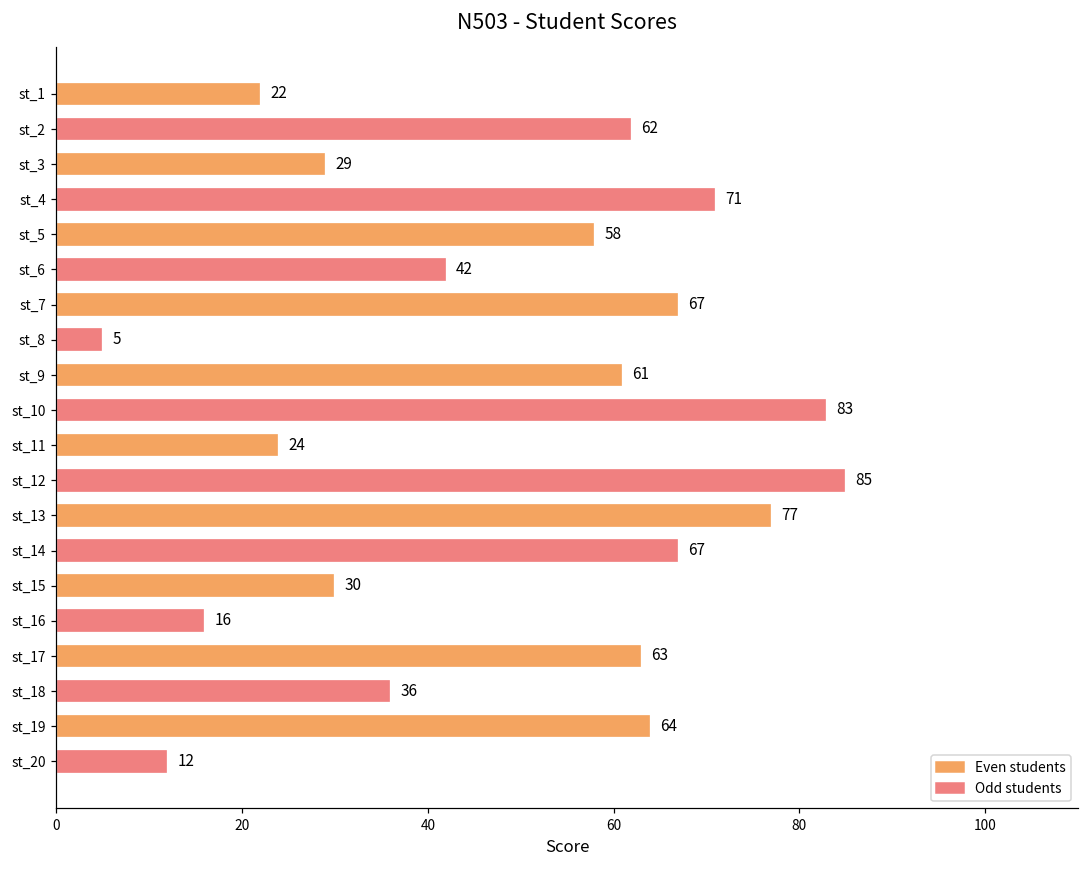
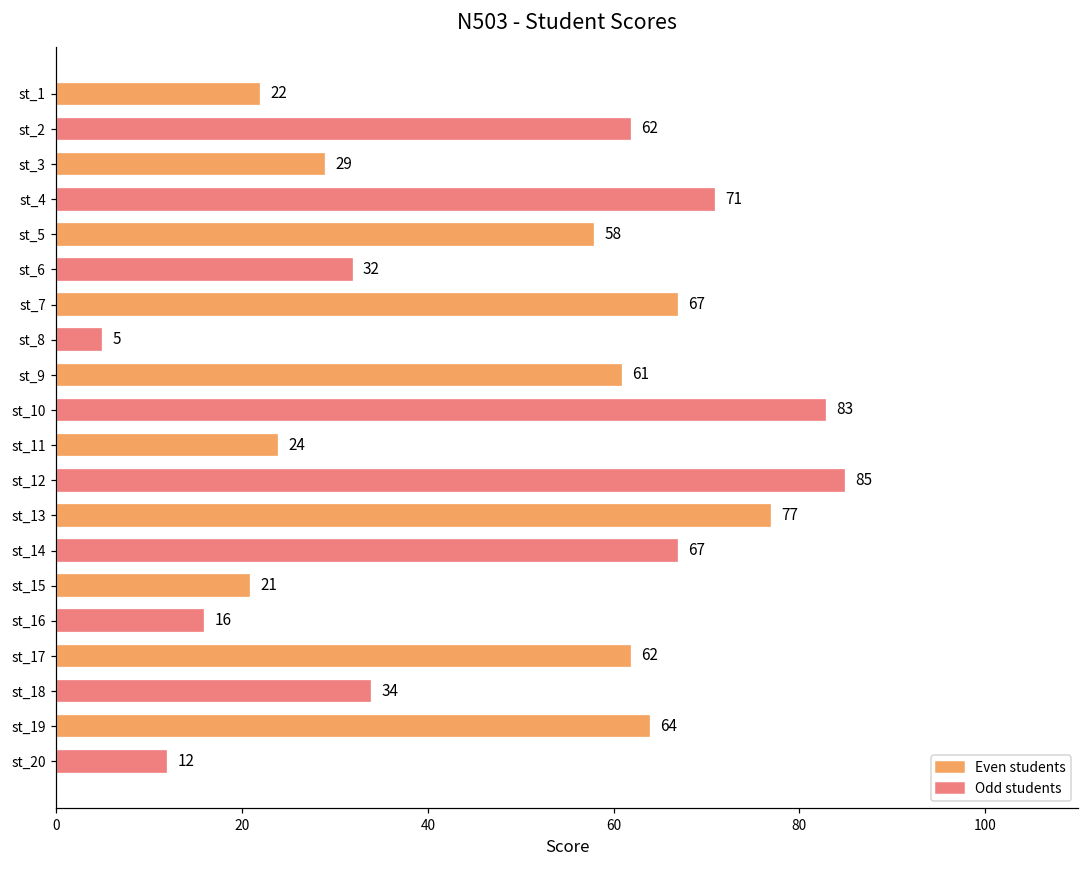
  {
    "st_1": 22,
    "st_2": 62,
    "st_3": 29,
    "st_4": 71,
    "st_5": 58,
-   "st_6": 42,
+   "st_6": 32,
    "st_7": 67,
    "st_8": 5,
    "st_9": 61,
    "st_10": 83,
    "st_11": 24,
    "st_12": 85,
    "st_13": 77,
    "st_14": 67,
-   "st_15": 30,
+   "st_15": 21,
    "st_16": 16,
-   "st_17": 63,
-   "st_18": 36,
+   "st_17": 62,
+   "st_18": 34,
    "st_19": 64,
    "st_20": 12
  }
